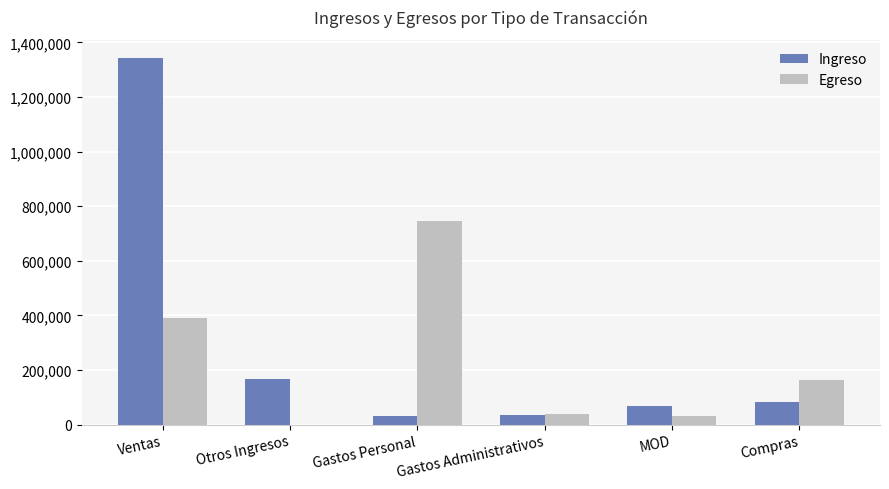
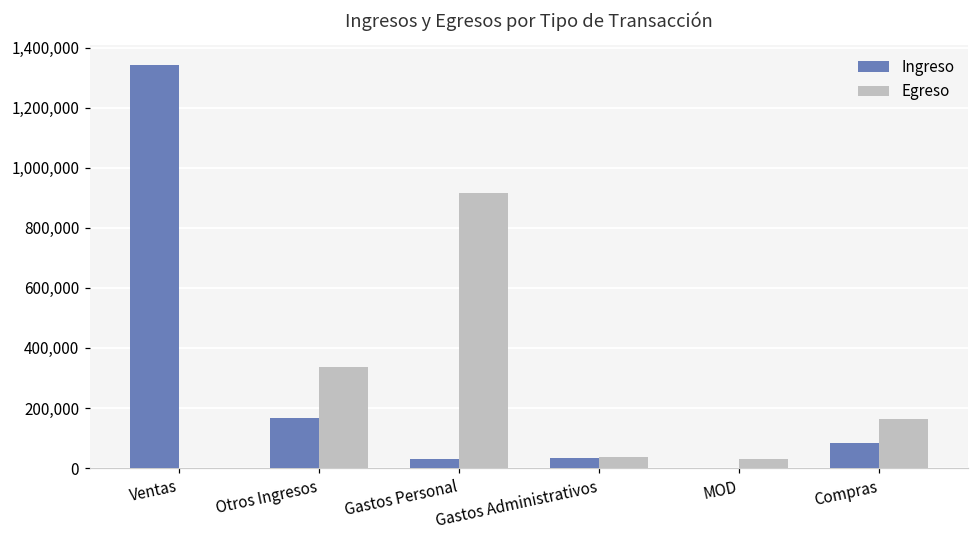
  {
    "Ingreso": {
      "Ventas": "1,340,000",
      "Otros Ingresos": "170,000",
      "Gastos Personal": "30,000",
      "Gastos Administrativos": "40,000",
-     "MOD": "70,000",
+     "MOD": "0",
      "Compras": "80,000"
    },
    "Egreso": {
-     "Ventas": "390,000",
-     "Otros Ingresos": "0",
-     "Gastos Personal": "740,000",
+     "Ventas": "0",
+     "Otros Ingresos": "340,000",
+     "Gastos Personal": "920,000",
      "Gastos Administrativos": "40,000",
      "MOD": "30,000",
      "Compras": "160,000"
    }
  }
